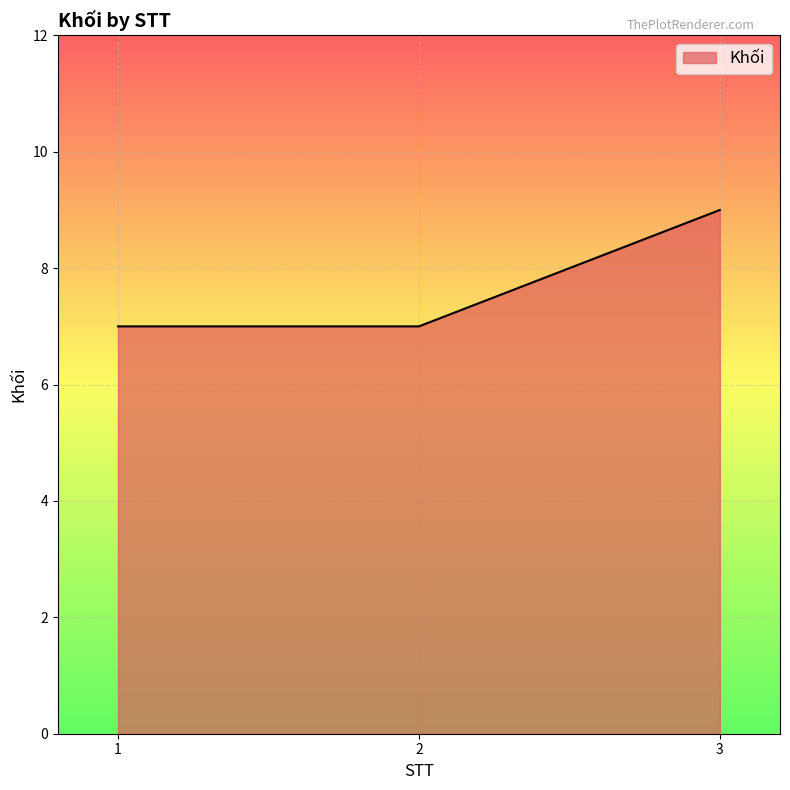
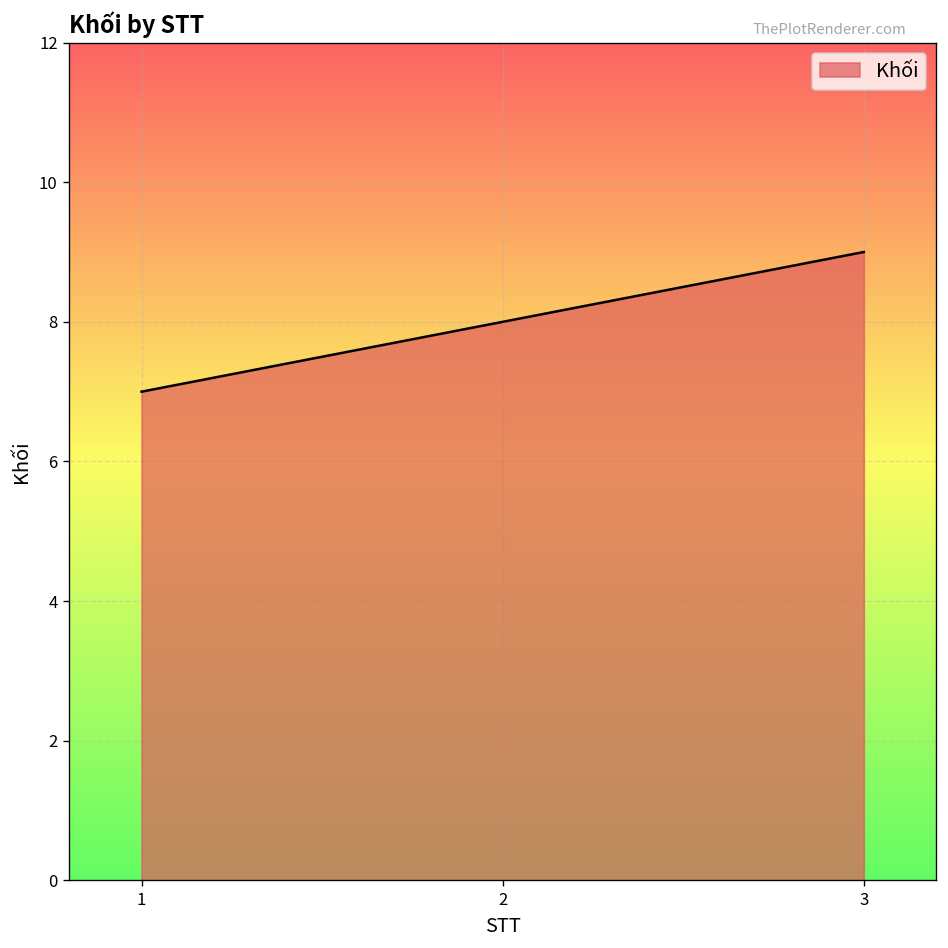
  {
    "1": 7,
-   "2": 7,
+   "2": 8,
    "3": 9
  }
